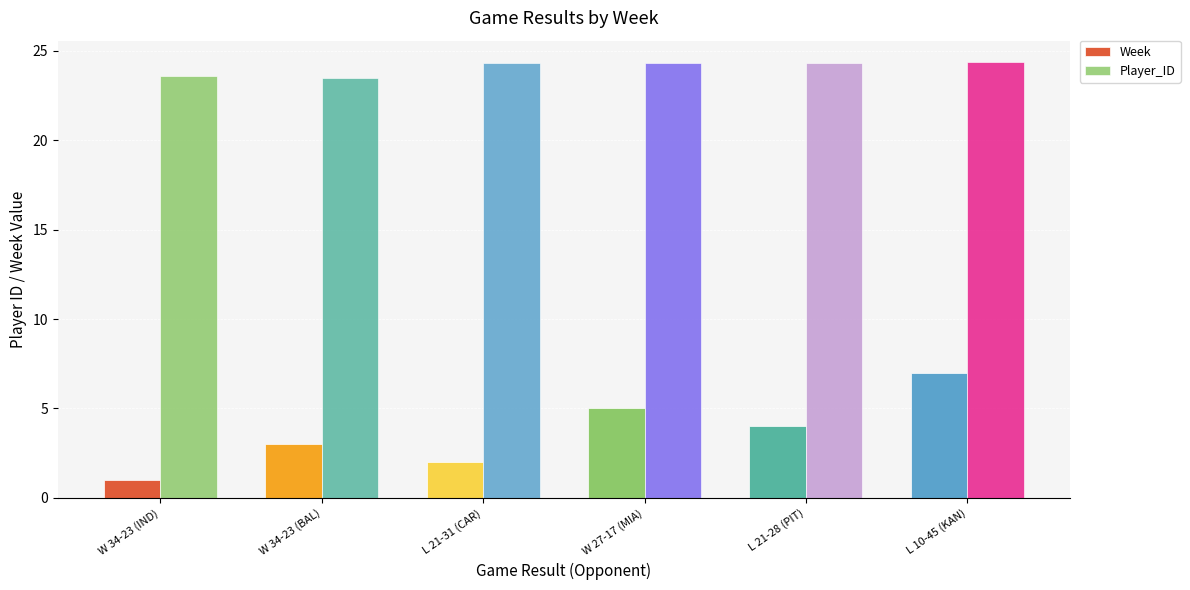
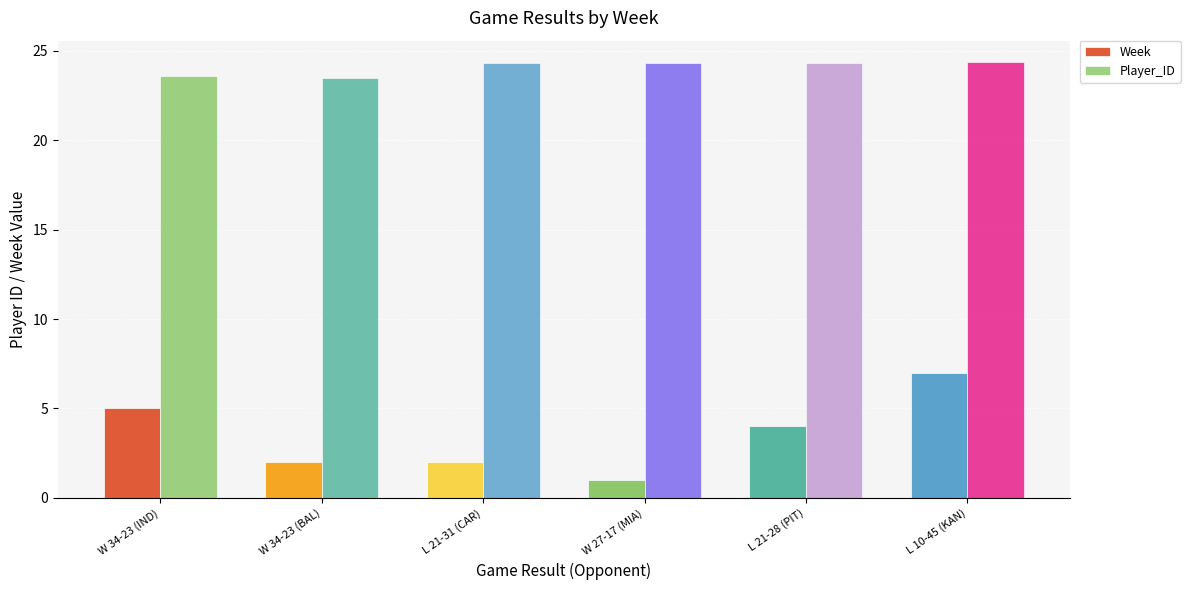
  {
    "Week": {
-     "W 34-23 (IND)": 1,
-     "W 34-23 (BAL)": 3,
+     "W 34-23 (IND)": 5,
+     "W 34-23 (BAL)": 2,
      "L 21-31 (CAR)": 2,
-     "W 27-17 (MIA)": 5,
+     "W 27-17 (MIA)": 1,
      "L 21-28 (PIT)": 4,
      "L 10-45 (KAN)": 7
    },
    "Player_ID": {
      "W 34-23 (IND)": 23.6,
      "W 34-23 (BAL)": 23.5,
      "L 21-31 (CAR)": 24.3,
      "W 27-17 (MIA)": 24.3,
      "L 21-28 (PIT)": 24.3,
      "L 10-45 (KAN)": 24.4
    }
  }
